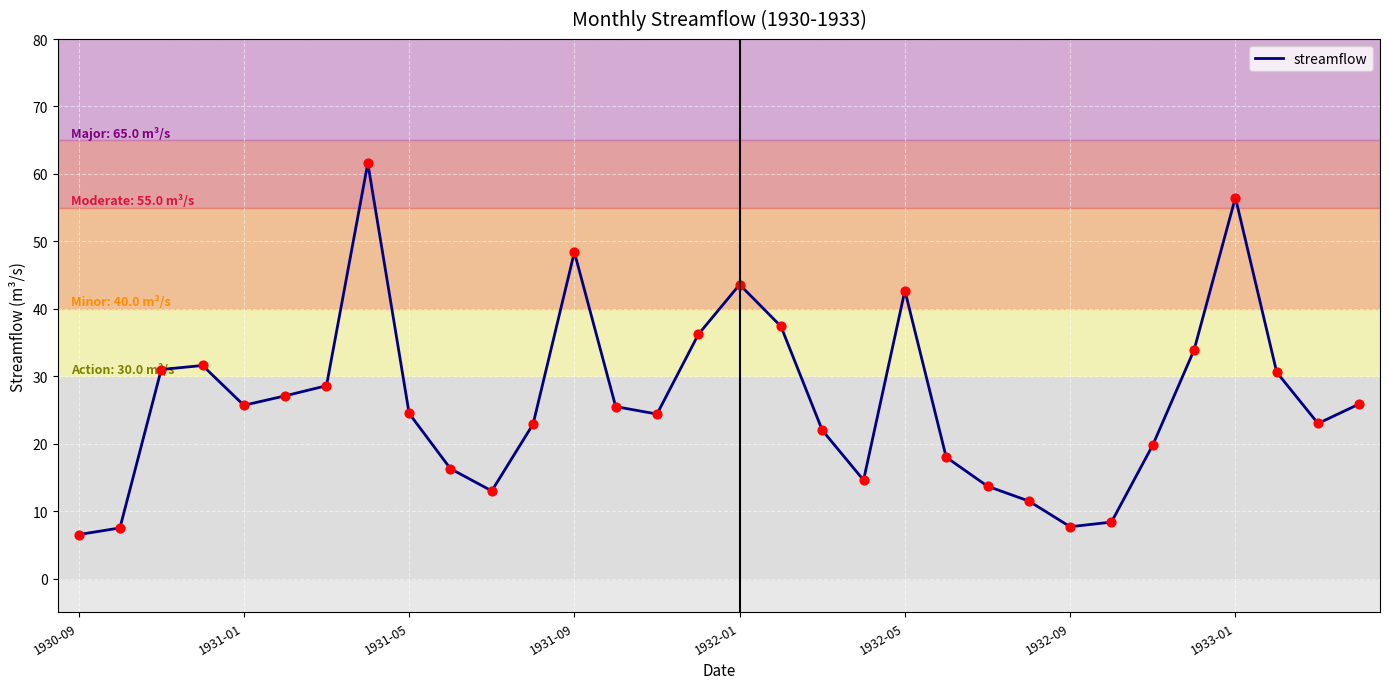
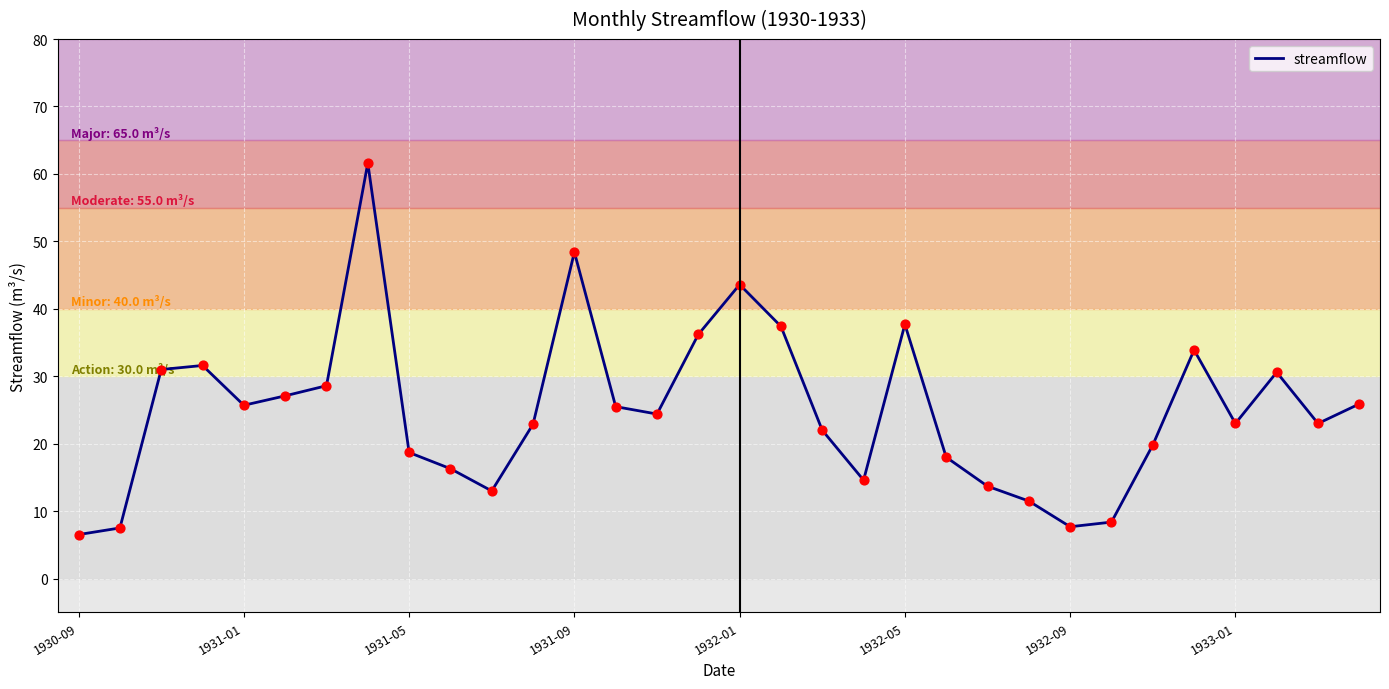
  {
    "1930-09": 7,
    "1931-01": 26,
-   "1931-05": 25,
+   "1931-05": 19,
    "1931-09": 48,
    "1932-01": 44,
-   "1932-05": 43,
+   "1932-05": 38,
    "1932-09": 8,
-   "1933-01": 57
+   "1933-01": 23
  }
